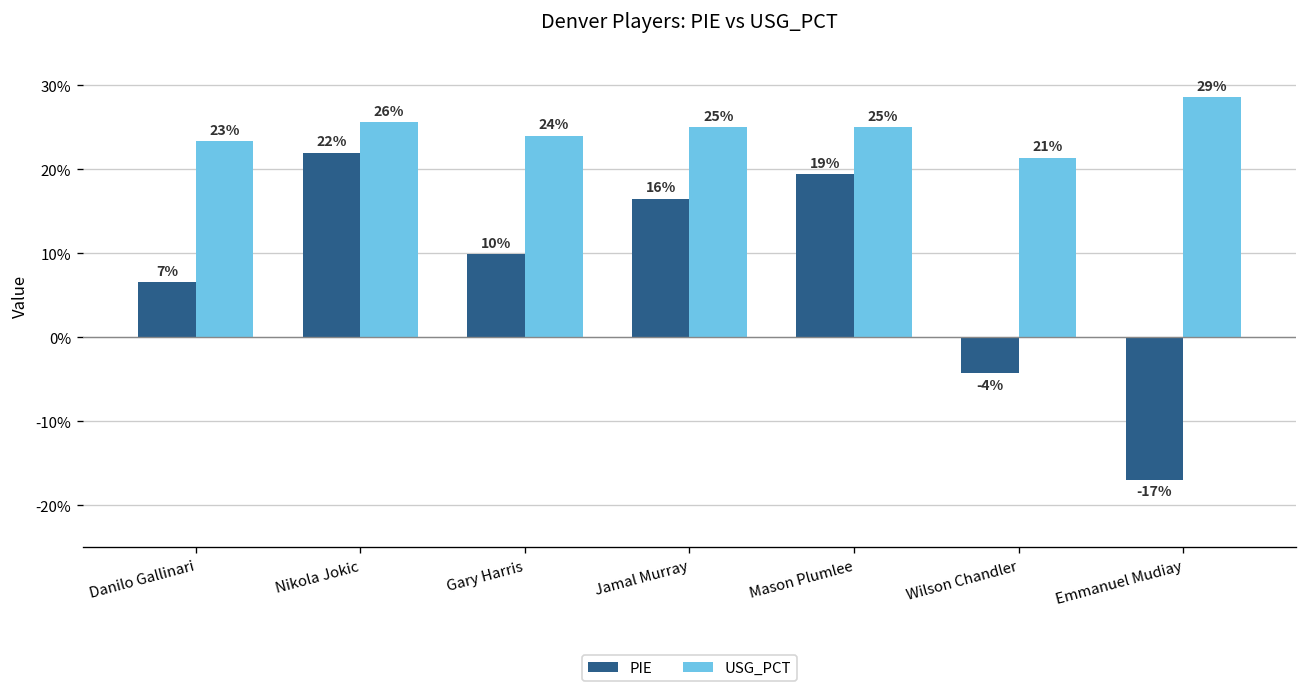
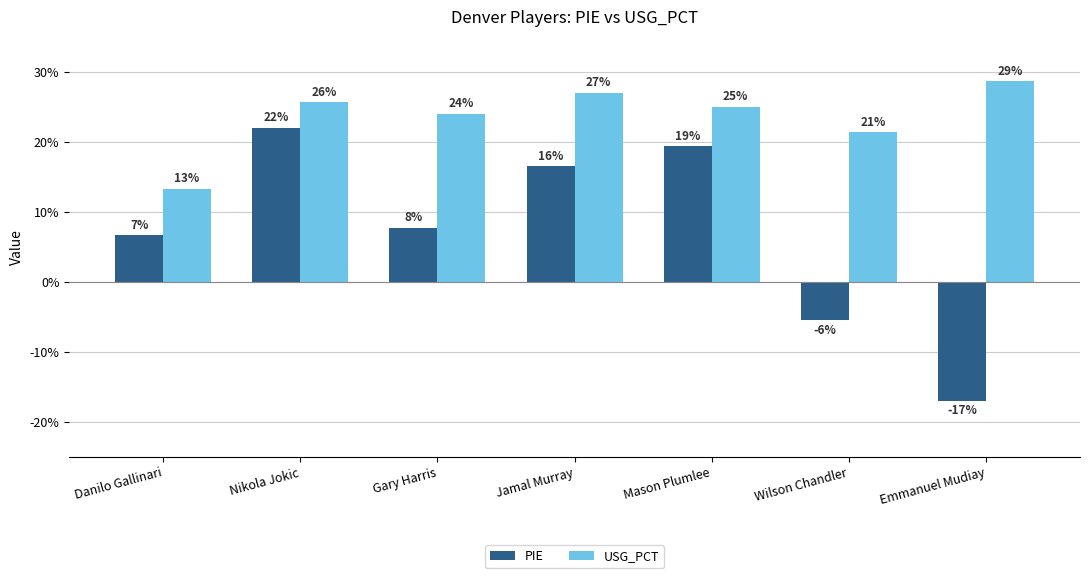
  {
    "PIE": {
      "Danilo Gallinari": "7%",
      "Nikola Jokic": "22%",
-     "Gary Harris": "10%",
+     "Gary Harris": "8%",
      "Jamal Murray": "16%",
      "Mason Plumlee": "19%",
-     "Wilson Chandler": "-4%",
+     "Wilson Chandler": "-6%",
      "Emmanuel Mudiay": "-17%"
    },
    "USG_PCT": {
-     "Danilo Gallinari": "23%",
+     "Danilo Gallinari": "13%",
      "Nikola Jokic": "26%",
      "Gary Harris": "24%",
-     "Jamal Murray": "25%",
+     "Jamal Murray": "27%",
      "Mason Plumlee": "25%",
      "Wilson Chandler": "21%",
      "Emmanuel Mudiay": "29%"
    }
  }
